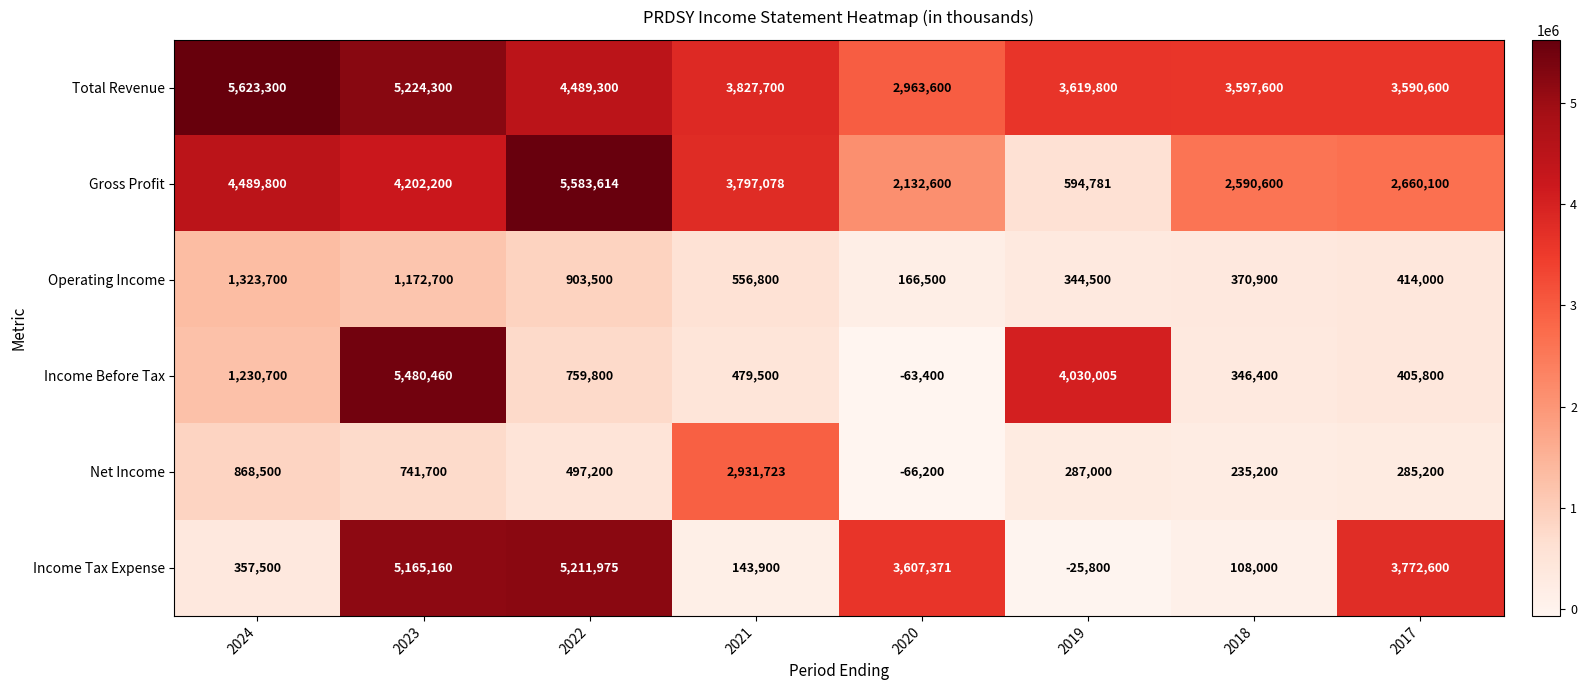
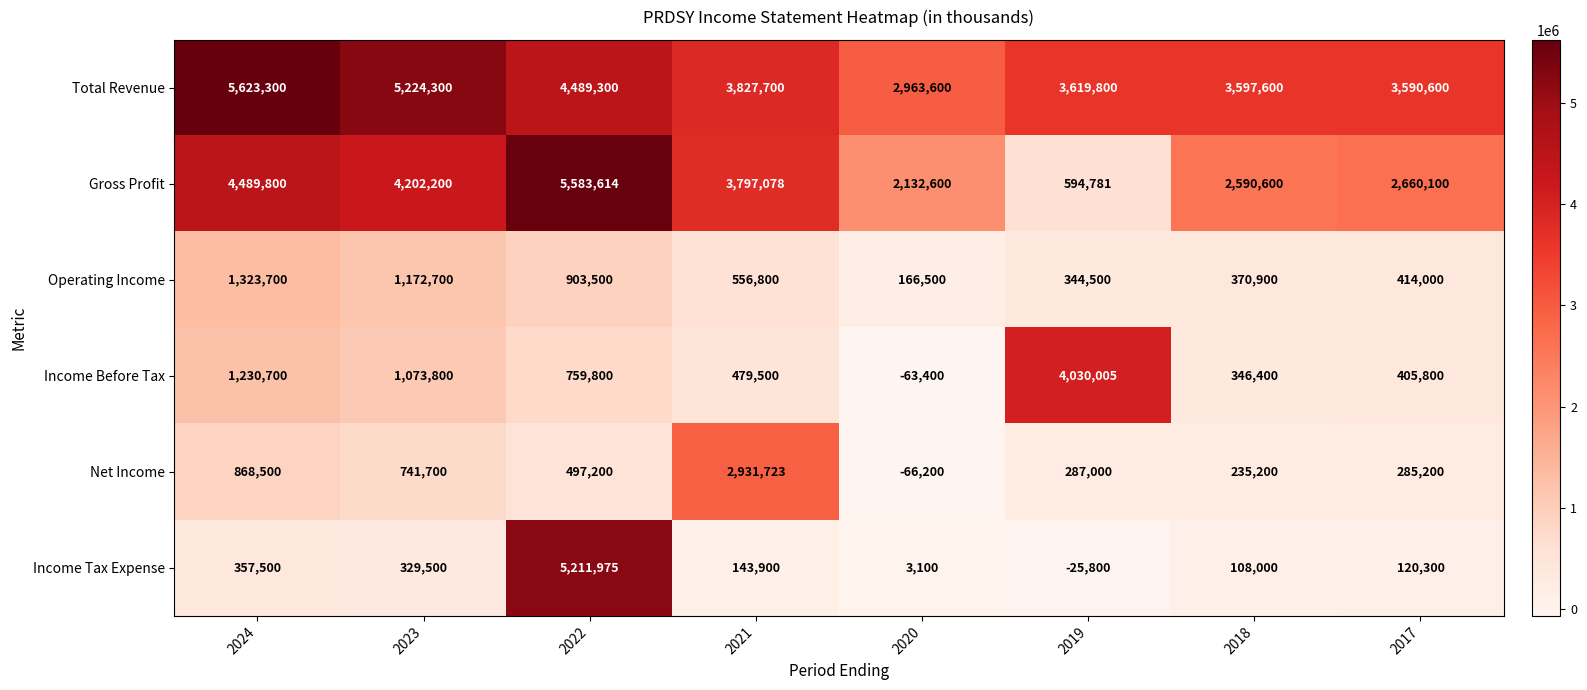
  {
    "Total Revenue": {
      "2024": "5,623,300",
      "2023": "5,224,300",
      "2022": "4,489,300",
      "2021": "3,827,700",
      "2020": "2,963,600",
      "2019": "3,619,800",
      "2018": "3,597,600",
      "2017": "3,590,600"
    },
    "Gross Profit": {
      "2024": "4,489,800",
      "2023": "4,202,200",
      "2022": "5,583,614",
      "2021": "3,797,078",
      "2020": "2,132,600",
      "2019": "594,781",
      "2018": "2,590,600",
      "2017": "2,660,100"
    },
    "Operating Income": {
      "2024": "1,323,700",
      "2023": "1,172,700",
      "2022": "903,500",
      "2021": "556,800",
      "2020": "166,500",
      "2019": "344,500",
      "2018": "370,900",
      "2017": "414,000"
    },
    "Income Before Tax": {
      "2024": "1,230,700",
-     "2023": "5,480,460",
+     "2023": "1,073,800",
      "2022": "759,800",
      "2021": "479,500",
      "2020": "-63,400",
      "2019": "4,030,005",
      "2018": "346,400",
      "2017": "405,800"
    },
    "Net Income": {
      "2024": "868,500",
      "2023": "741,700",
      "2022": "497,200",
      "2021": "2,931,723",
      "2020": "-66,200",
      "2019": "287,000",
      "2018": "235,200",
      "2017": "285,200"
    },
    "Income Tax Expense": {
      "2024": "357,500",
-     "2023": "5,165,160",
+     "2023": "329,500",
      "2022": "5,211,975",
      "2021": "143,900",
-     "2020": "3,607,371",
+     "2020": "3,100",
      "2019": "-25,800",
      "2018": "108,000",
-     "2017": "3,772,600"
+     "2017": "120,300"
    }
  }
